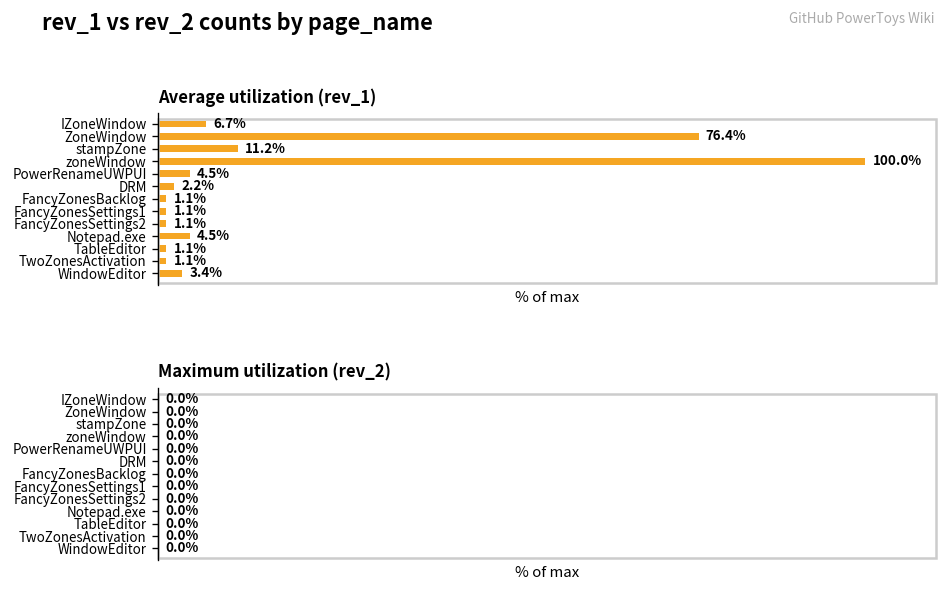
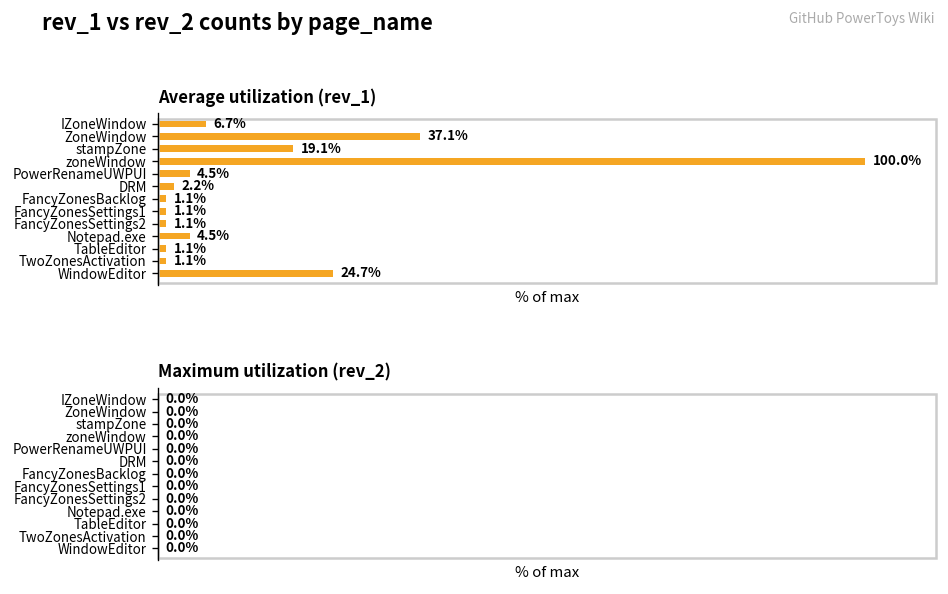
  {
    "Average utilization (rev_1)": {
      "IZoneWindow": "6.7%",
-     "ZoneWindow": "76.4%",
-     "stampZone": "11.2%",
+     "ZoneWindow": "37.1%",
+     "stampZone": "19.1%",
      "zoneWindow": "100.0%",
      "PowerRenameUWPUI": "4.5%",
      "Notepad.exe": "4.5%",
-     "WindowEditor": "3.4%"
+     "WindowEditor": "24.7%"
    }
  }
